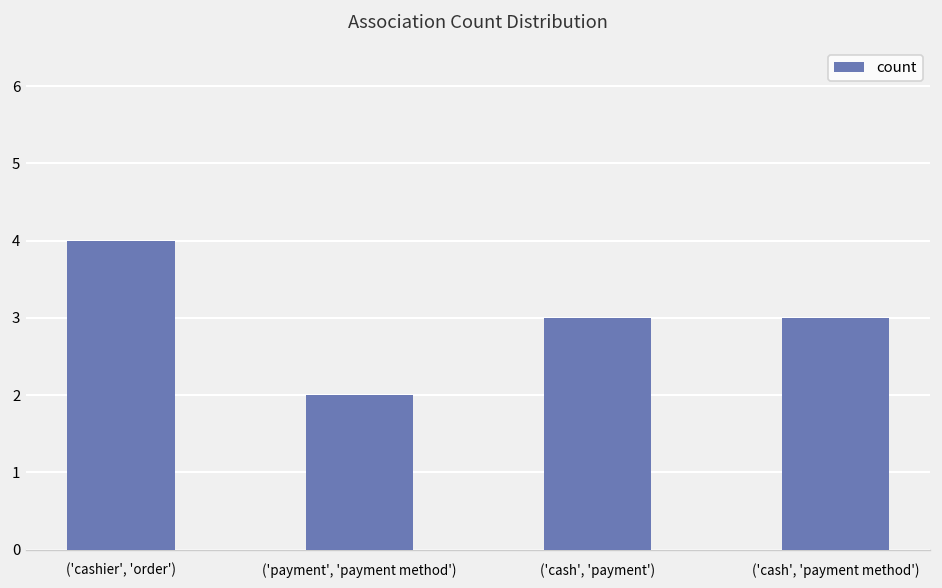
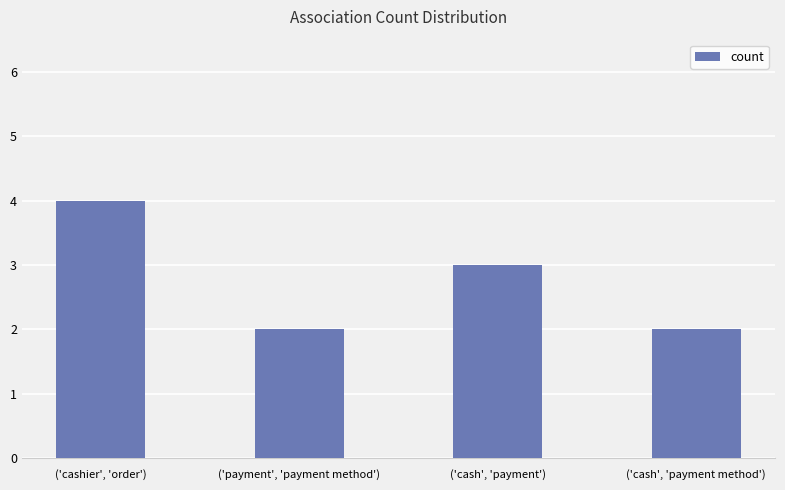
  {
    "('cashier', 'order')": 4,
    "('payment', 'payment method')": 2,
    "('cash', 'payment')": 3,
-   "('cash', 'payment method')": 3
+   "('cash', 'payment method')": 2
  }
